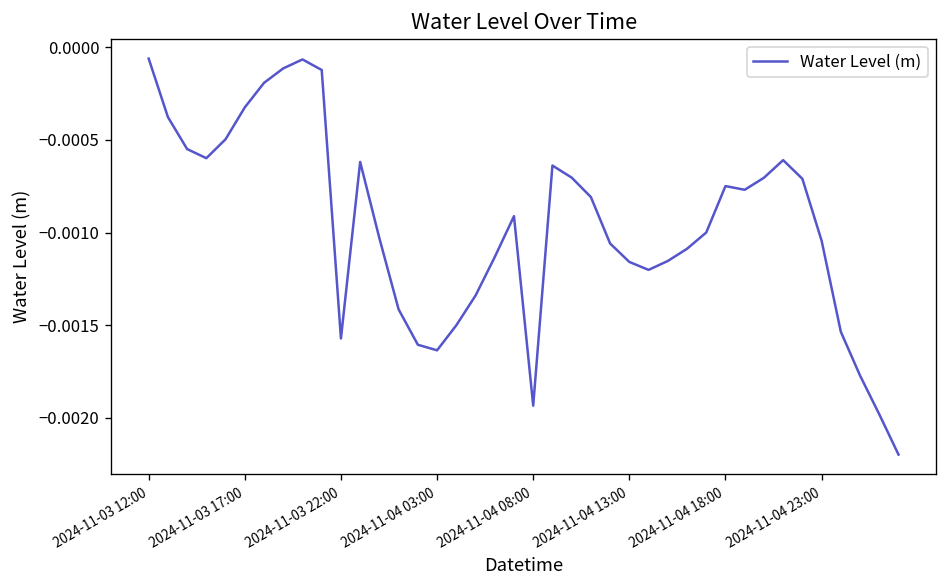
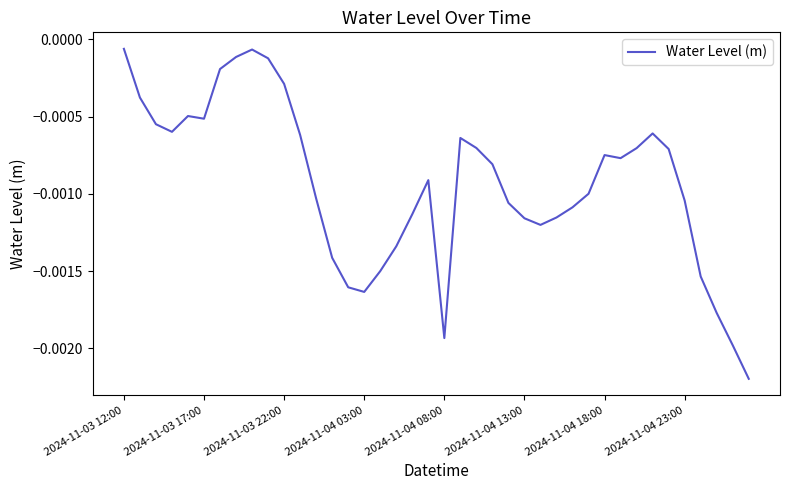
  {
    "2024-11-03 12:00": -0.00006,
-   "2024-11-03 17:00": -0.00032,
-   "2024-11-03 22:00": -0.00157,
+   "2024-11-03 17:00": -0.00051,
+   "2024-11-03 22:00": -0.00029,
    "2024-11-04 03:00": -0.00164,
    "2024-11-04 08:00": -0.00193,
    "2024-11-04 13:00": -0.00116,
    "2024-11-04 18:00": -0.00075,
    "2024-11-04 23:00": -0.00104
  }
